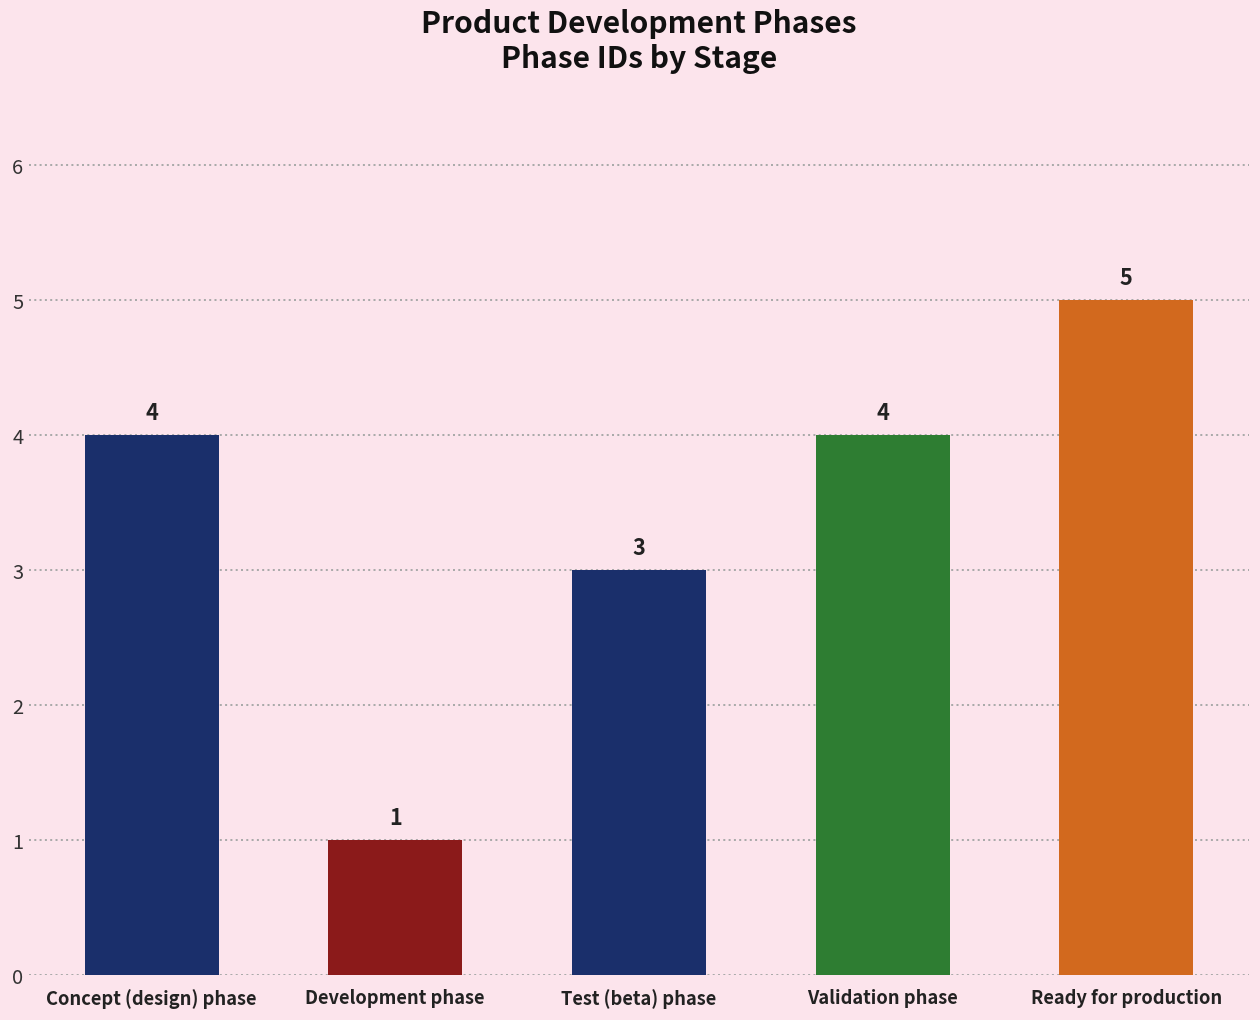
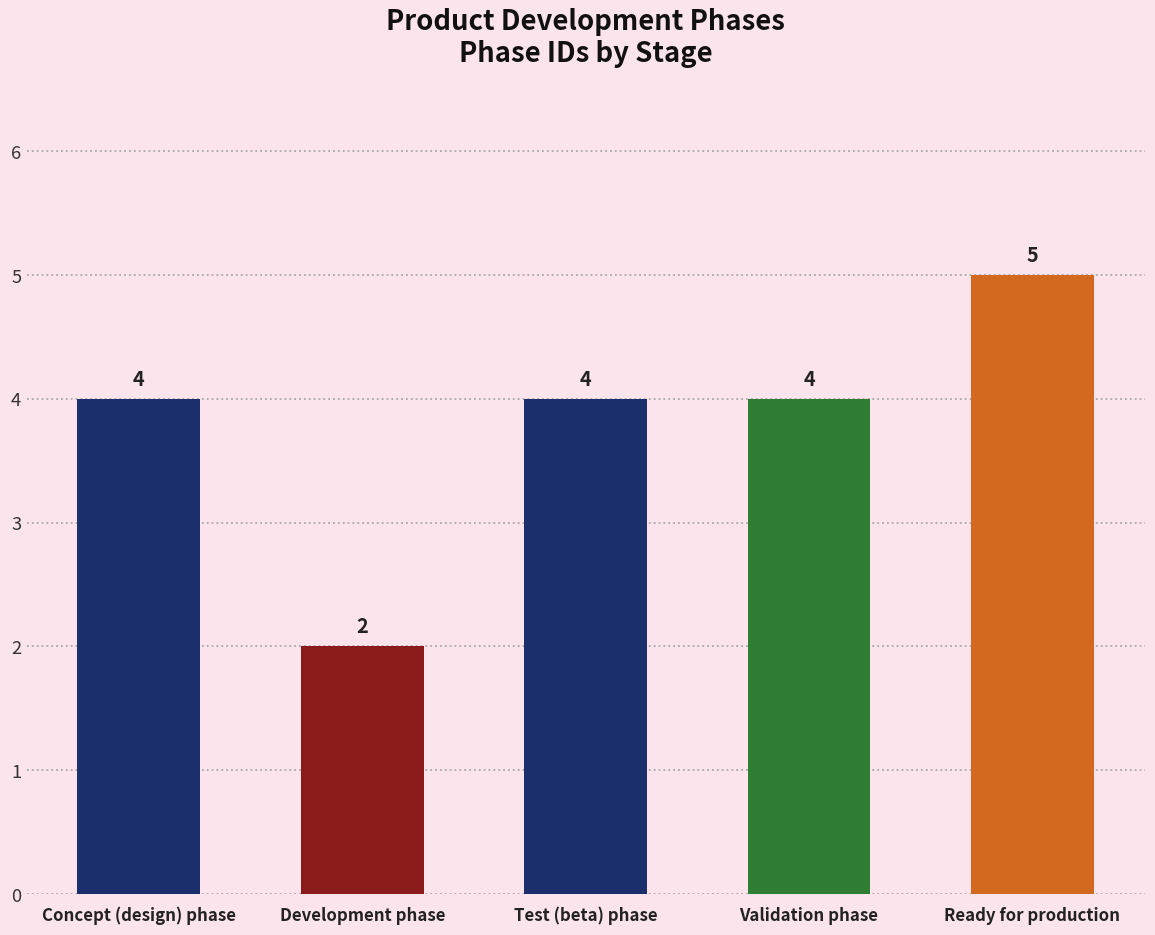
  {
    "Concept (design) phase": 4,
-   "Development phase": 1,
-   "Test (beta) phase": 3,
+   "Development phase": 2,
+   "Test (beta) phase": 4,
    "Validation phase": 4,
    "Ready for production": 5
  }
